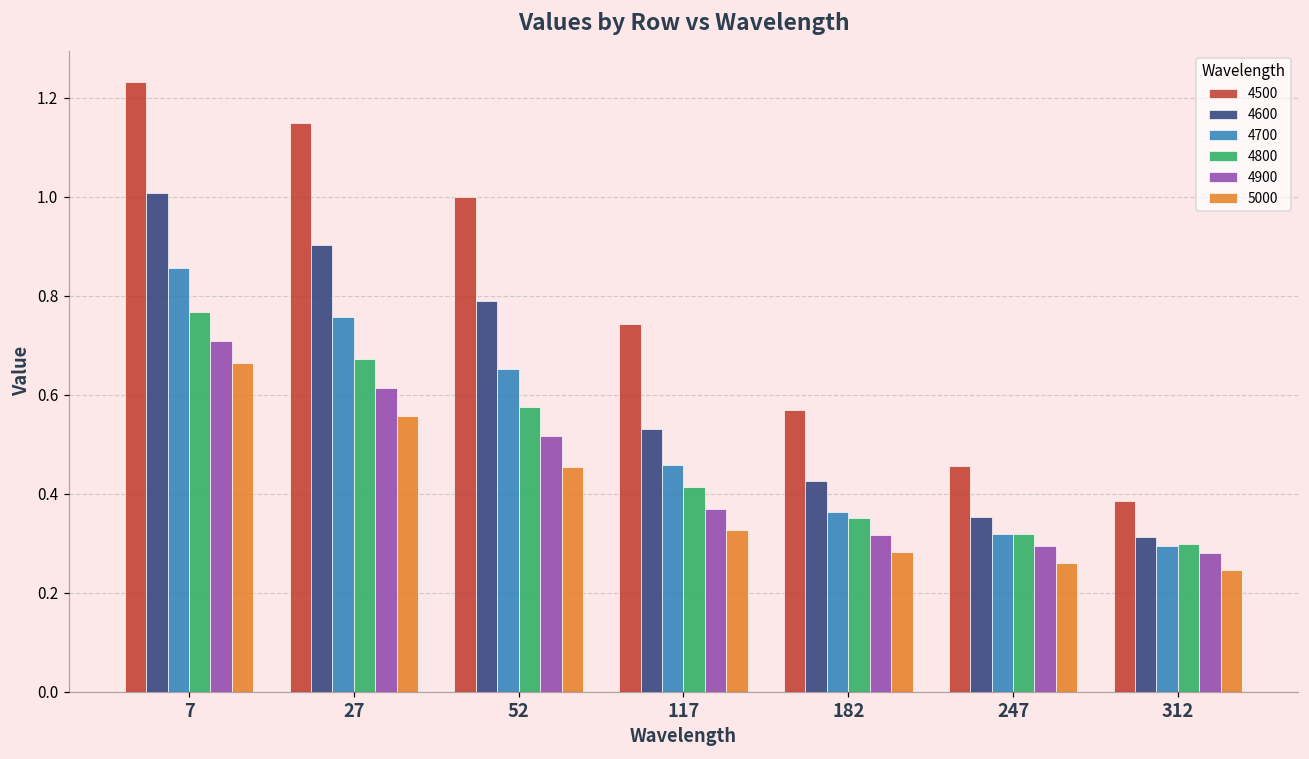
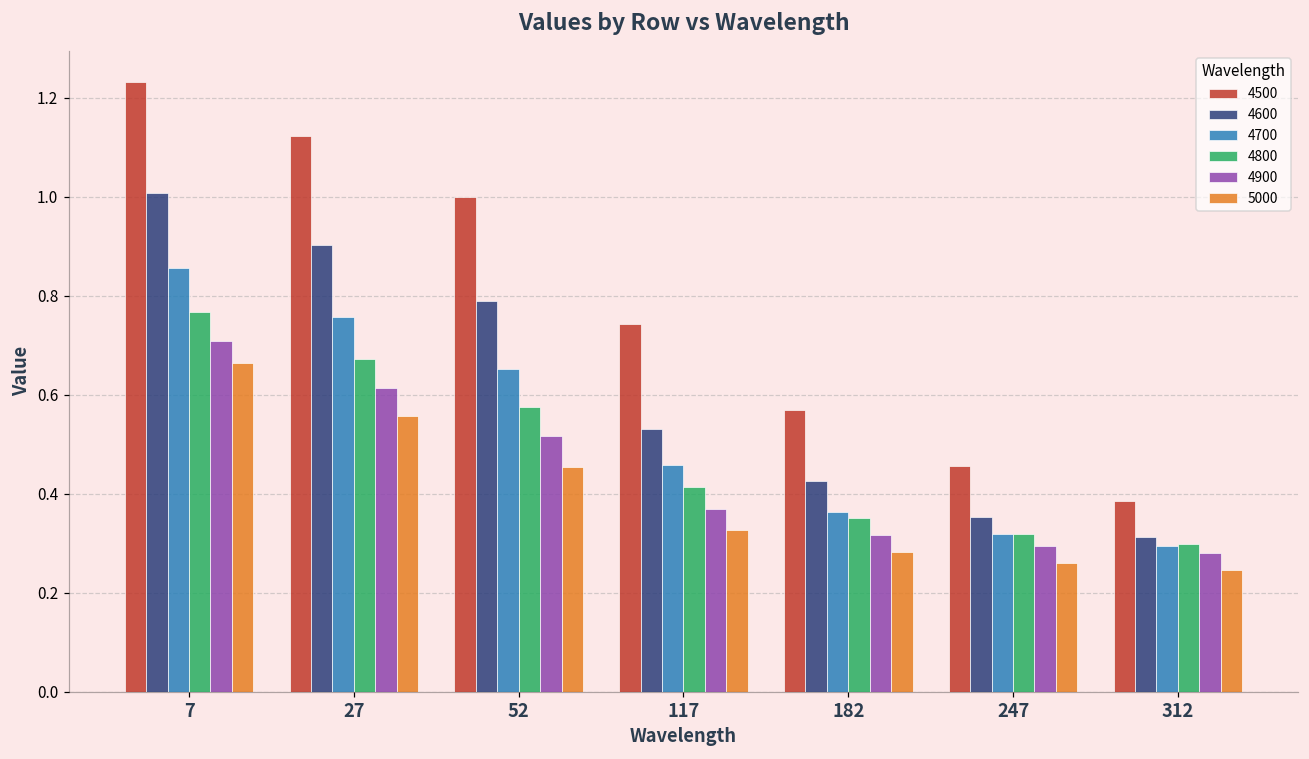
  {
    "4500": {
      "7": 1.23,
-     "27": 1.15,
+     "27": 1.12,
      "52": 1.00,
      "117": 0.74,
      "182": 0.57,
      "247": 0.46,
      "312": 0.39
    },
    "4600": {
      "7": 1.01,
      "27": 0.90,
      "52": 0.79,
      "117": 0.53,
      "182": 0.43,
      "247": 0.35,
      "312": 0.31
    },
    "4700": {
      "7": 0.86,
      "27": 0.76,
      "52": 0.65,
      "117": 0.46,
      "182": 0.36,
      "247": 0.32,
      "312": 0.30
    },
    "4800": {
      "7": 0.77,
      "27": 0.67,
      "52": 0.57,
      "117": 0.41,
      "182": 0.35,
      "247": 0.32,
      "312": 0.30
    },
    "4900": {
      "7": 0.71,
      "27": 0.61,
      "52": 0.52,
      "117": 0.37,
      "182": 0.32,
      "247": 0.29,
      "312": 0.28
    },
    "5000": {
      "7": 0.66,
      "27": 0.56,
      "52": 0.45,
      "117": 0.33,
      "182": 0.28,
      "247": 0.26,
      "312": 0.25
    }
  }
